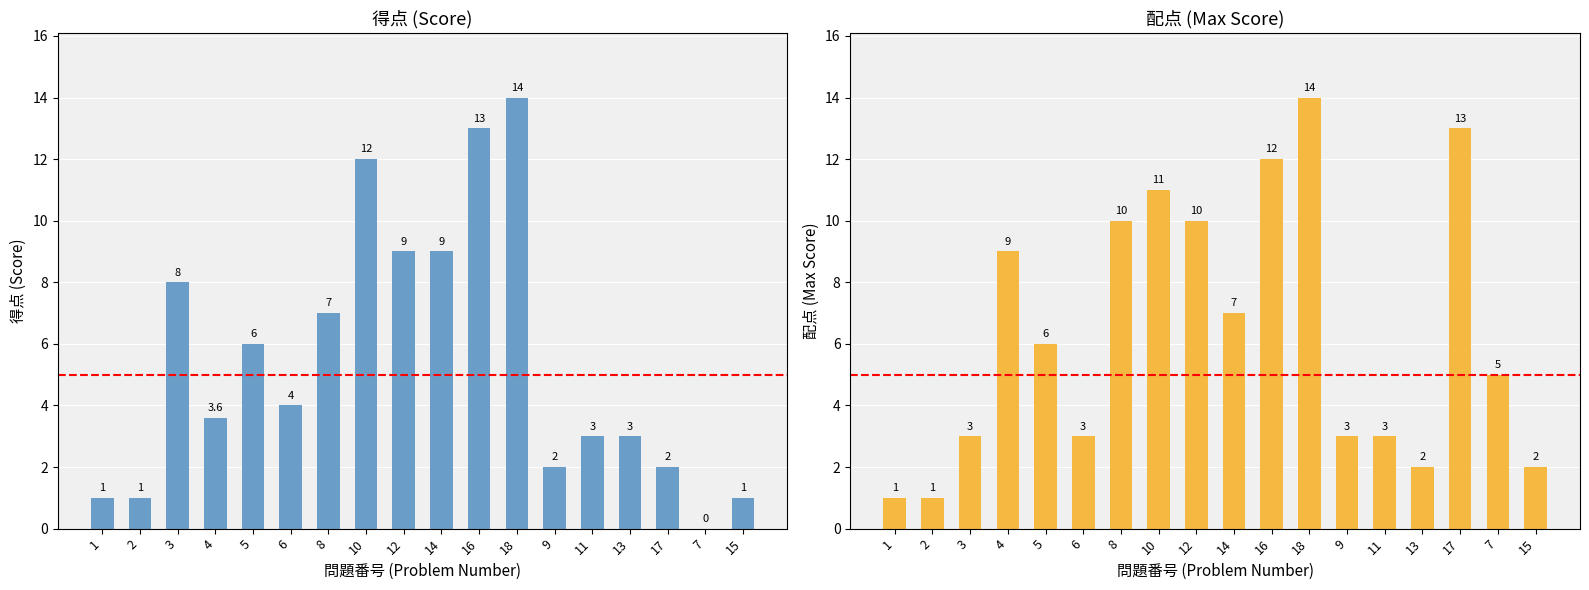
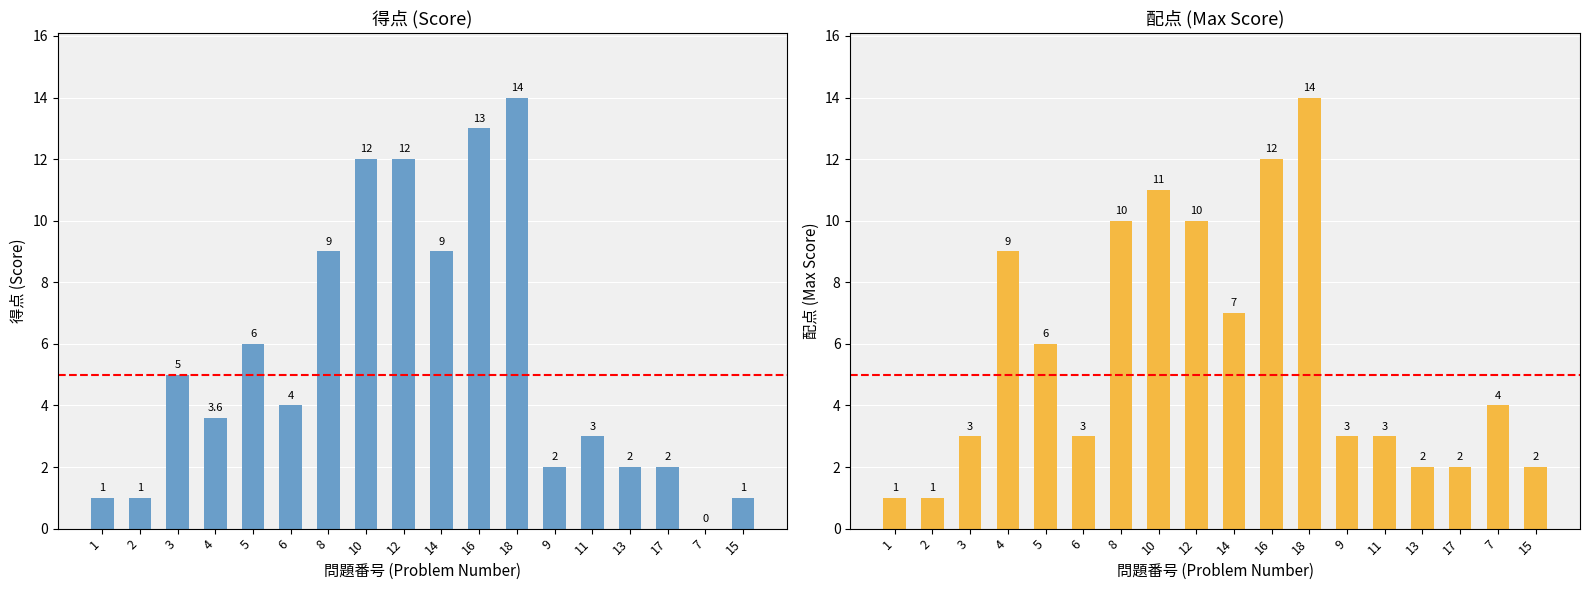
  {
    "得点 (Score)": {
      "1": 1,
      "2": 1,
-     "3": 8,
+     "3": 5,
      "4": 3.6,
      "5": 6,
      "6": 4,
-     "8": 7,
+     "8": 9,
      "10": 12,
-     "12": 9,
+     "12": 12,
      "14": 9,
      "16": 13,
      "18": 14,
      "9": 2,
      "11": 3,
-     "13": 3,
+     "13": 2,
      "17": 2,
      "7": 0,
      "15": 1
    },
    "配点 (Max Score)": {
      "1": 1,
      "2": 1,
      "3": 3,
      "4": 9,
      "5": 6,
      "6": 3,
      "8": 10,
      "10": 11,
      "12": 10,
      "14": 7,
      "16": 12,
      "18": 14,
      "9": 3,
      "11": 3,
      "13": 2,
-     "17": 13,
-     "7": 5,
+     "17": 2,
+     "7": 4,
      "15": 2
    }
  }
